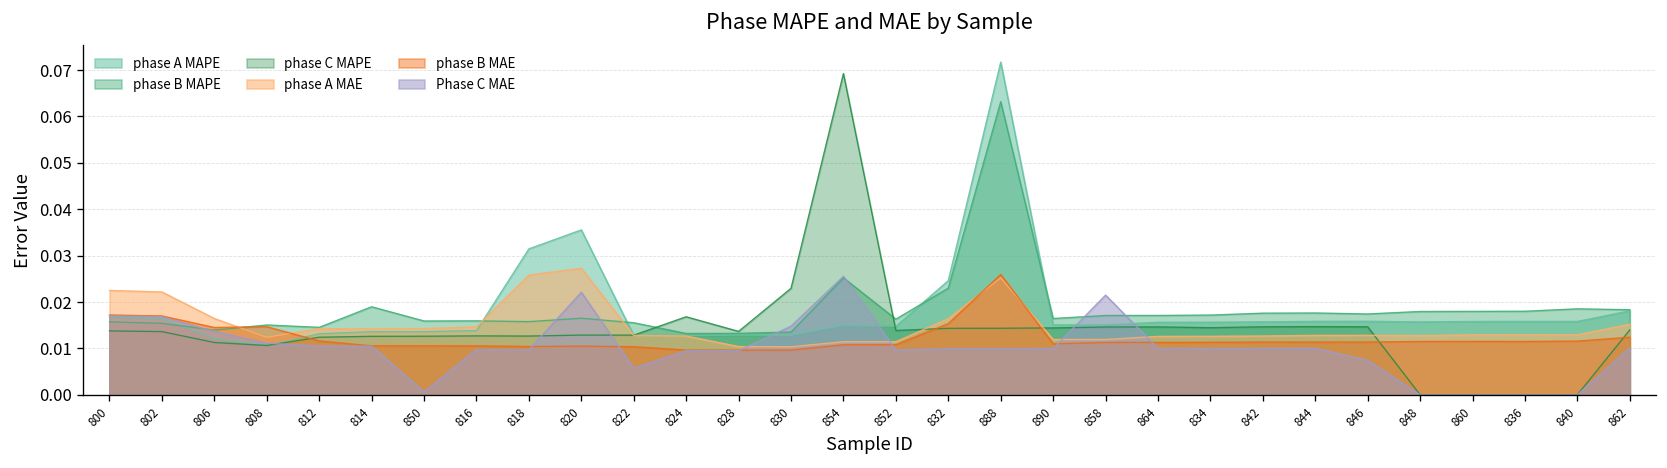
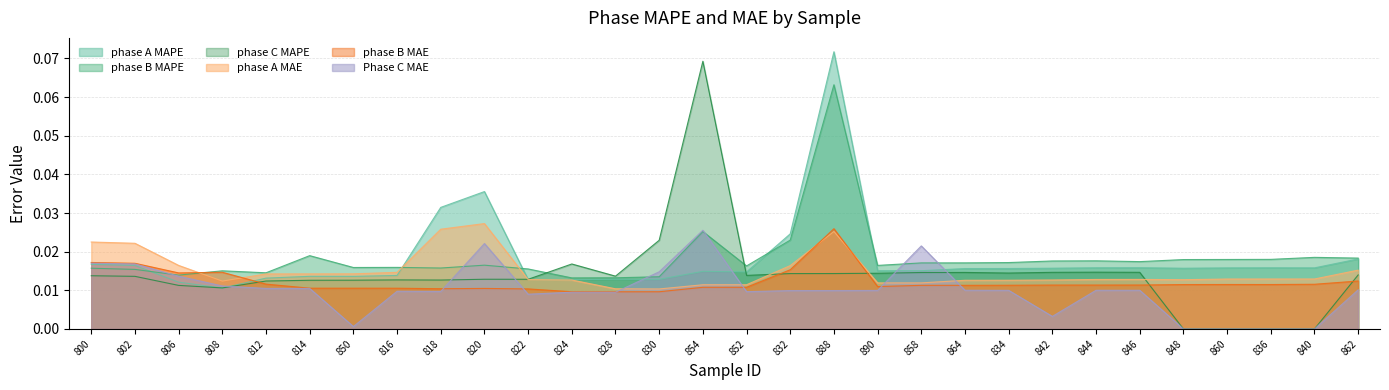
  {
    "Phase C MAE": {
      "812": 0.010,
      "850": 0.001,
      "816": 0.010,
      "818": 0.010,
      "820": 0.022,
-     "822": 0.006,
+     "822": 0.009,
      "830": 0.015,
      "852": 0.010,
      "832": 0.010,
      "888": 0.010,
      "890": 0.010,
      "858": 0.021,
      "864": 0.010,
      "834": 0.010,
-     "842": 0.010,
+     "842": 0.003,
      "844": 0.010,
-     "846": 0.007,
+     "846": 0.010,
      "862": 0.010
    }
  }
